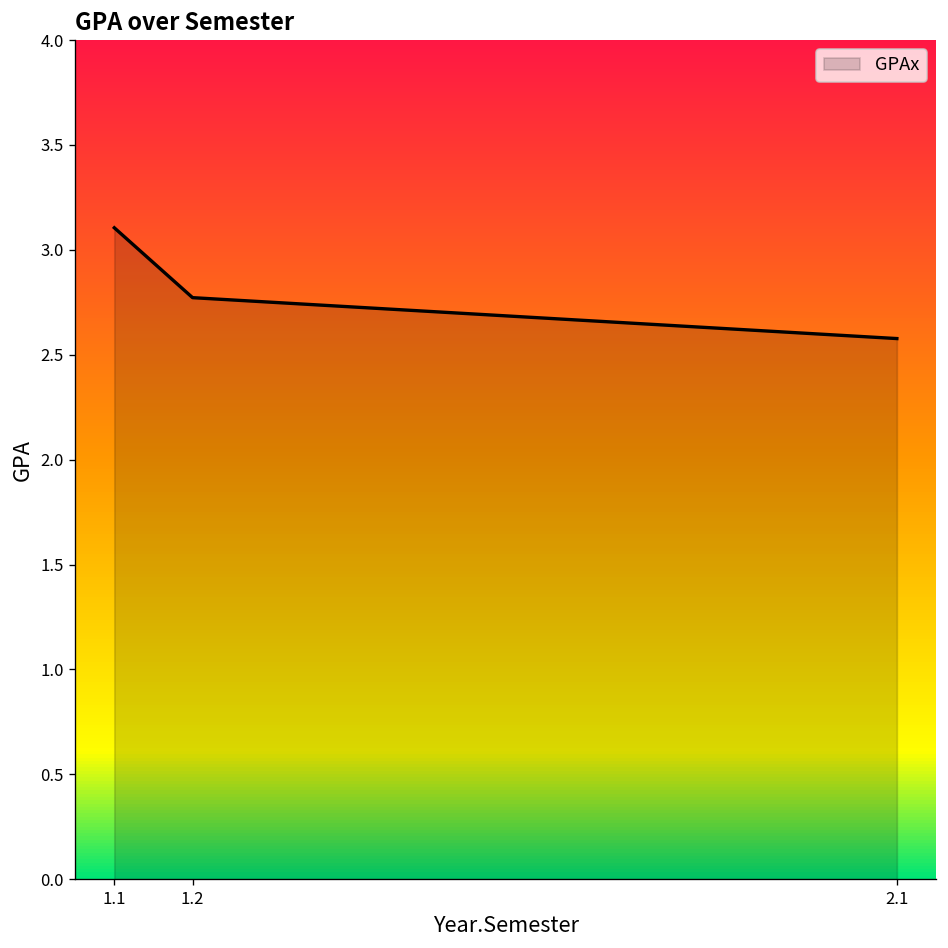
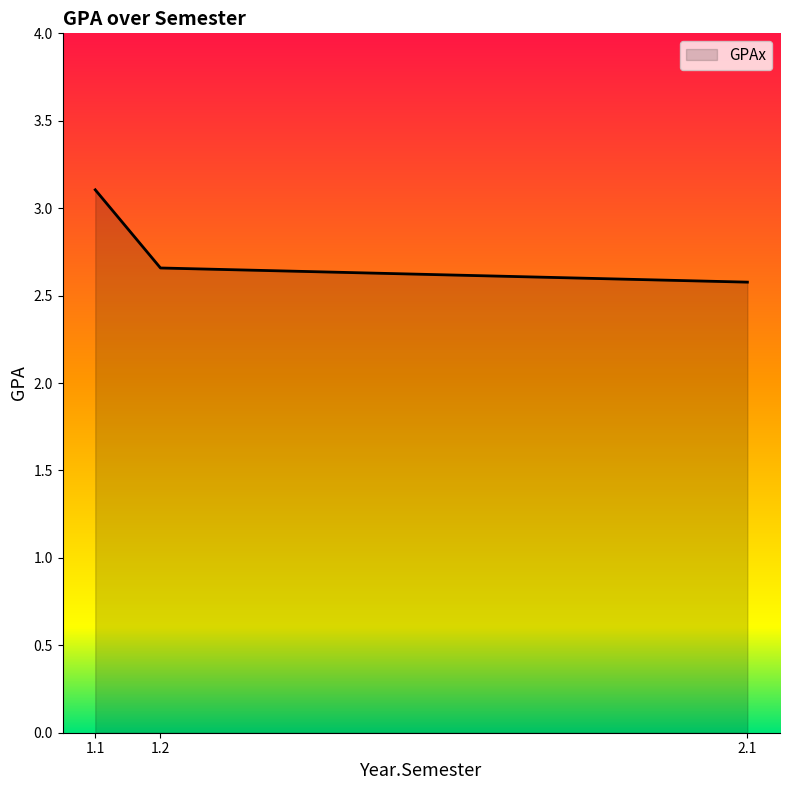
  {
    "1.1": 3.11,
-   "1.2": 2.77,
+   "1.2": 2.66,
    "2.1": 2.58
  }
